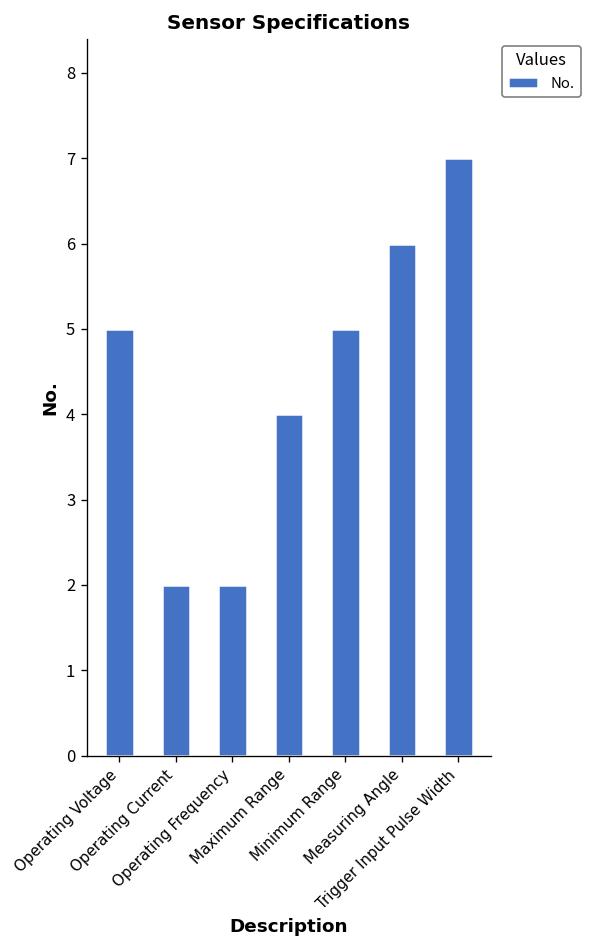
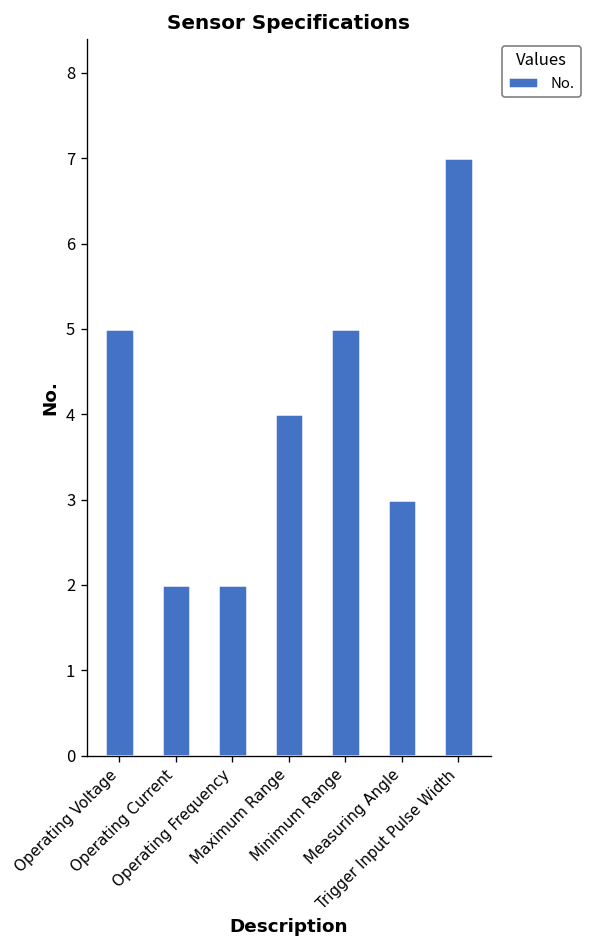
  {
    "Operating Voltage": 5,
    "Operating Current": 2,
    "Operating Frequency": 2,
    "Maximum Range": 4,
    "Minimum Range": 5,
-   "Measuring Angle": 6,
+   "Measuring Angle": 3,
    "Trigger Input Pulse Width": 7
  }
